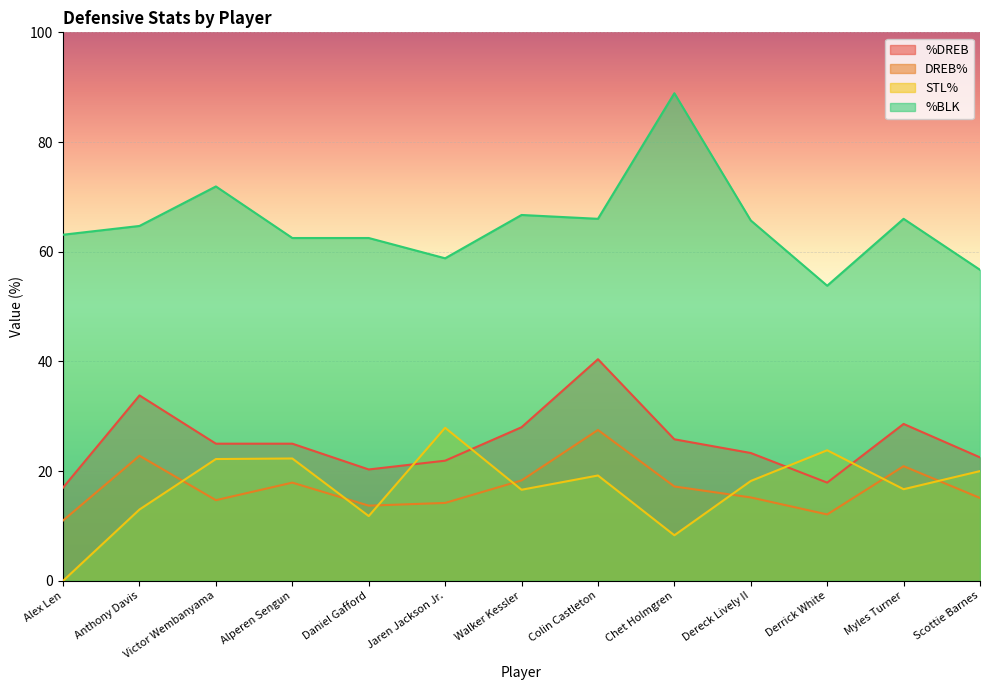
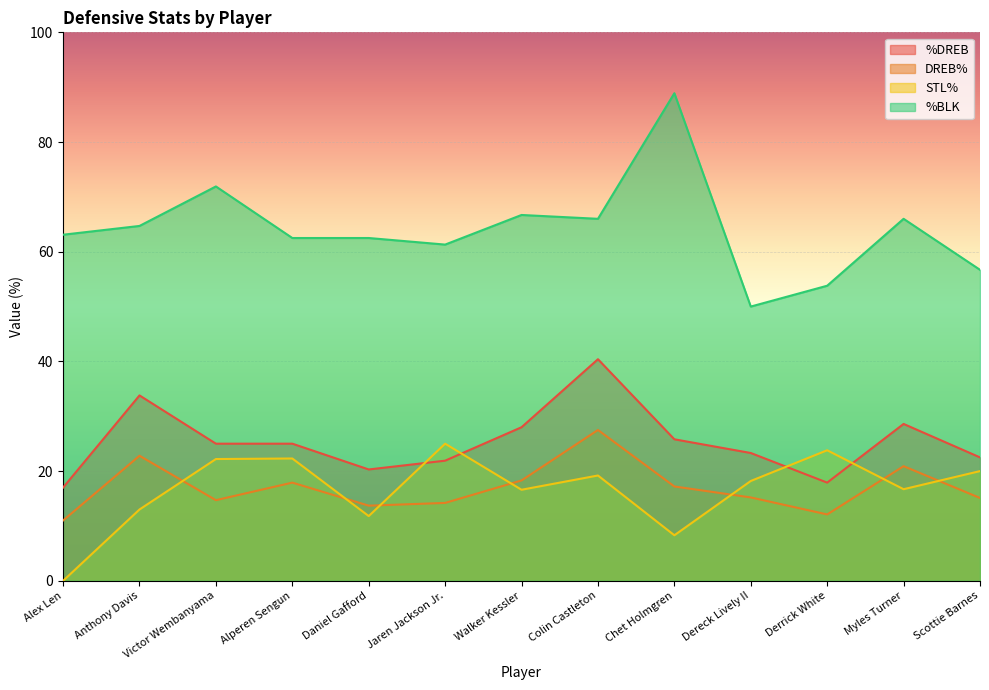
  {
    "STL%": {
      "Alex Len": 0,
      "Anthony Davis": 13,
      "Victor Wembanyama": 22,
      "Alperen Sengun": 22,
      "Daniel Gafford": 12,
-     "Jaren Jackson Jr.": 28,
+     "Jaren Jackson Jr.": 25,
      "Walker Kessler": 17,
      "Colin Castleton": 19,
      "Chet Holmgren": 8,
      "Dereck Lively II": 18,
      "Derrick White": 24,
      "Myles Turner": 17,
      "Scottie Barnes": 20
    },
    "%BLK": {
      "Alex Len": 63,
      "Anthony Davis": 65,
      "Victor Wembanyama": 72,
      "Alperen Sengun": 63,
      "Daniel Gafford": 63,
-     "Jaren Jackson Jr.": 59,
+     "Jaren Jackson Jr.": 61,
      "Walker Kessler": 67,
      "Colin Castleton": 66,
      "Chet Holmgren": 89,
-     "Dereck Lively II": 66,
+     "Dereck Lively II": 50,
      "Derrick White": 54,
      "Myles Turner": 66,
      "Scottie Barnes": 57
    }
  }
